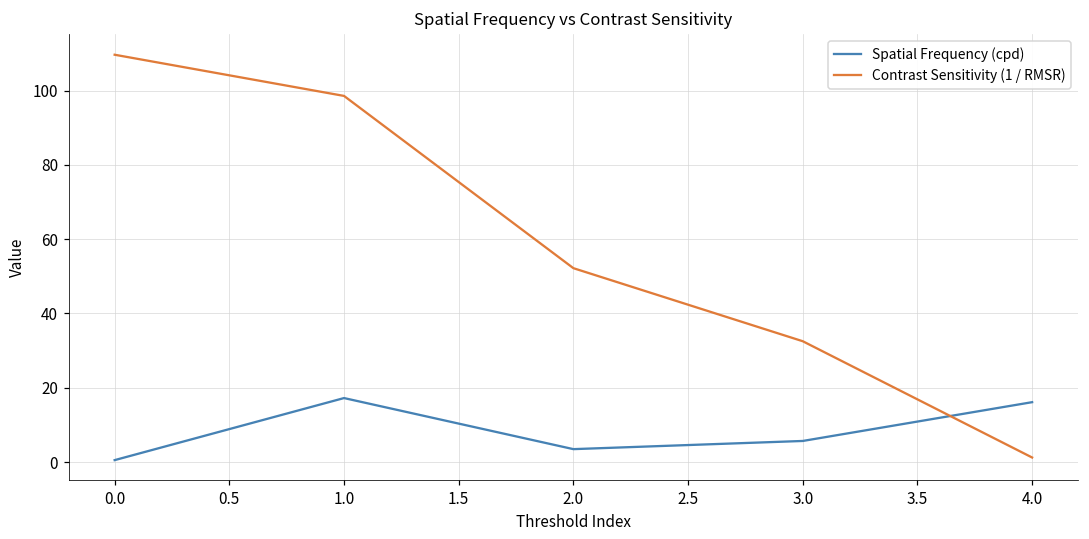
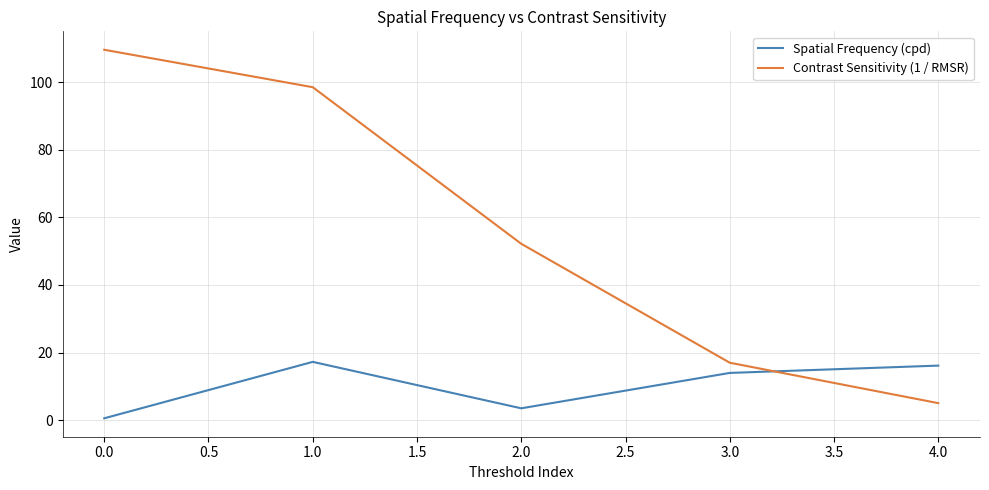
  {
    "Spatial Frequency (cpd)": {
      "0.0": 1,
      "1.0": 17,
      "2.0": 3,
-     "3.0": 6,
+     "3.0": 14,
      "4.0": 16
    },
    "Contrast Sensitivity (1 / RMSR)": {
      "0.0": 110,
      "1.0": 99,
      "2.0": 52,
-     "3.0": 33,
-     "4.0": 1
+     "3.0": 17,
+     "4.0": 5
    }
  }
